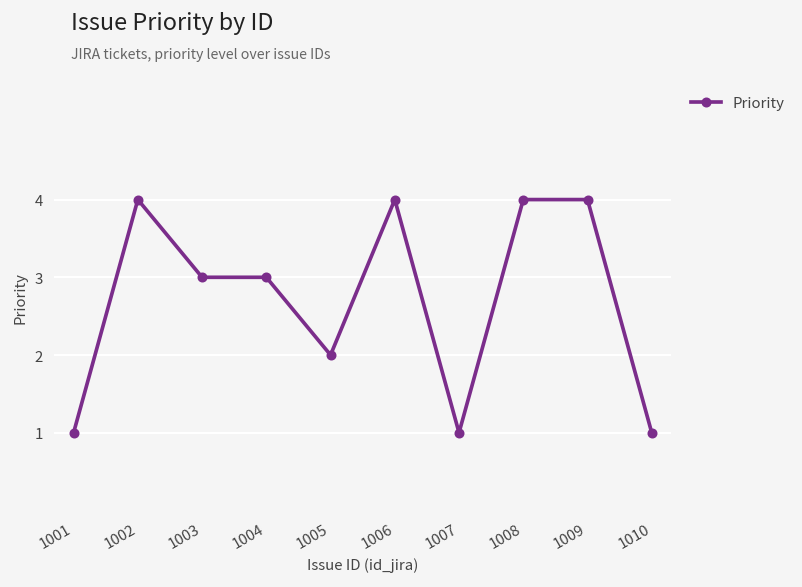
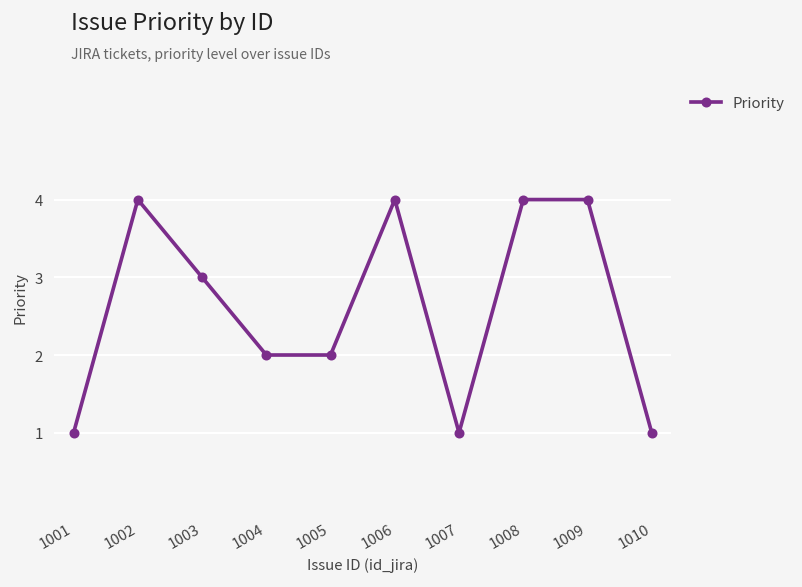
  {
    "1001": 1,
    "1002": 4,
    "1003": 3,
-   "1004": 3,
+   "1004": 2,
    "1005": 2,
    "1006": 4,
    "1007": 1,
    "1008": 4,
    "1009": 4,
    "1010": 1
  }
